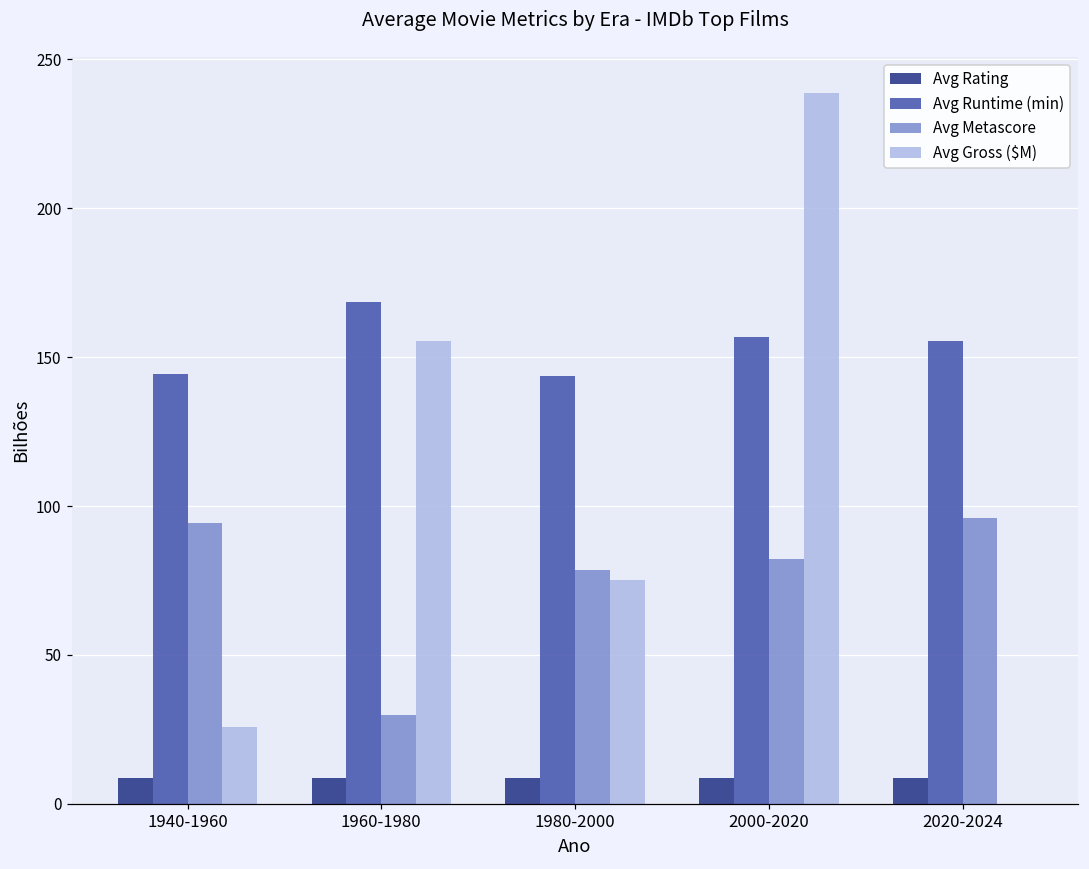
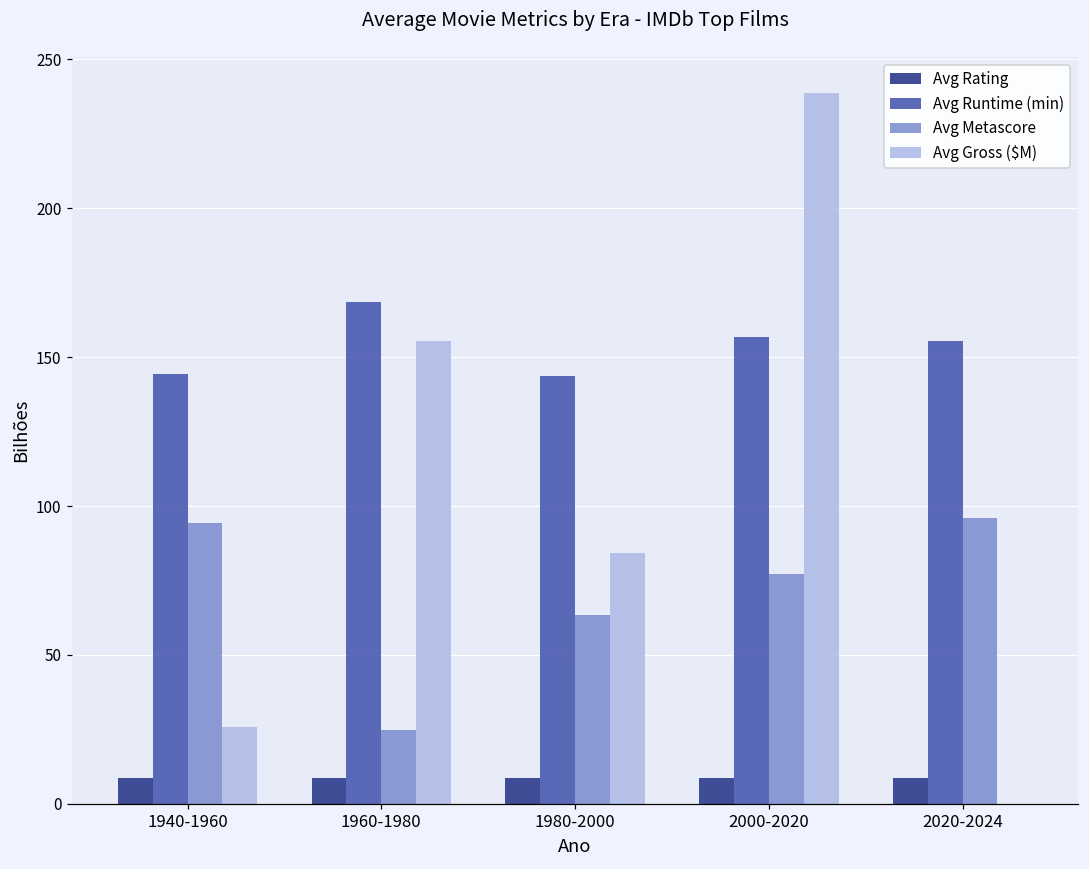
  {
    "Avg Metascore": {
      "1940-1960": 94,
-     "1960-1980": 30,
-     "1980-2000": 79,
-     "2000-2020": 82,
+     "1960-1980": 25,
+     "1980-2000": 63,
+     "2000-2020": 77,
      "2020-2024": 96
    },
    "Avg Gross ($M)": {
      "1940-1960": 26,
      "1960-1980": 156,
-     "1980-2000": 75,
+     "1980-2000": 84,
      "2000-2020": 239,
      "2020-2024": 0
    }
  }
